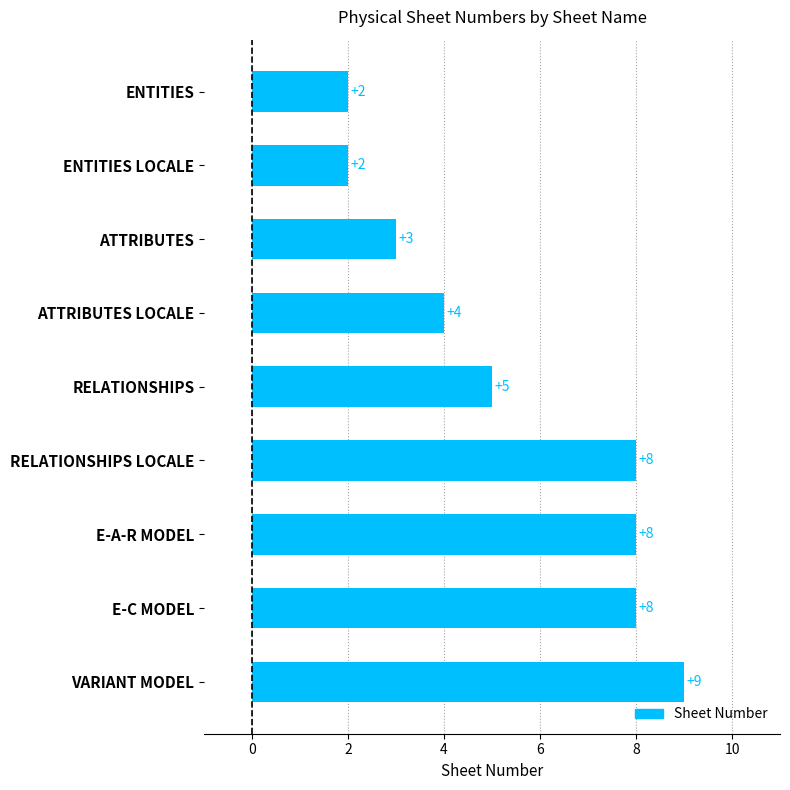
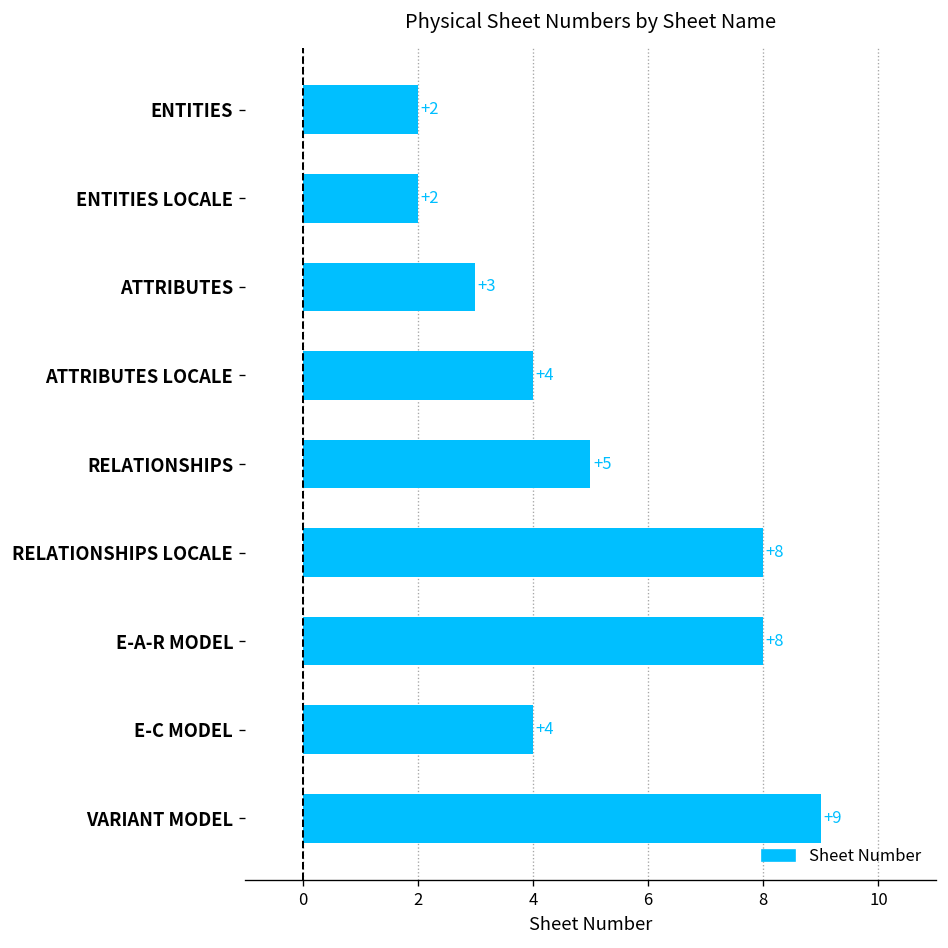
  {
    "ENTITIES": "+2",
    "ENTITIES LOCALE": "+2",
    "ATTRIBUTES": "+3",
    "ATTRIBUTES LOCALE": "+4",
    "RELATIONSHIPS": "+5",
    "RELATIONSHIPS LOCALE": "+8",
    "E-A-R MODEL": "+8",
-   "E-C MODEL": "+8",
+   "E-C MODEL": "+4",
    "VARIANT MODEL": "+9"
  }
